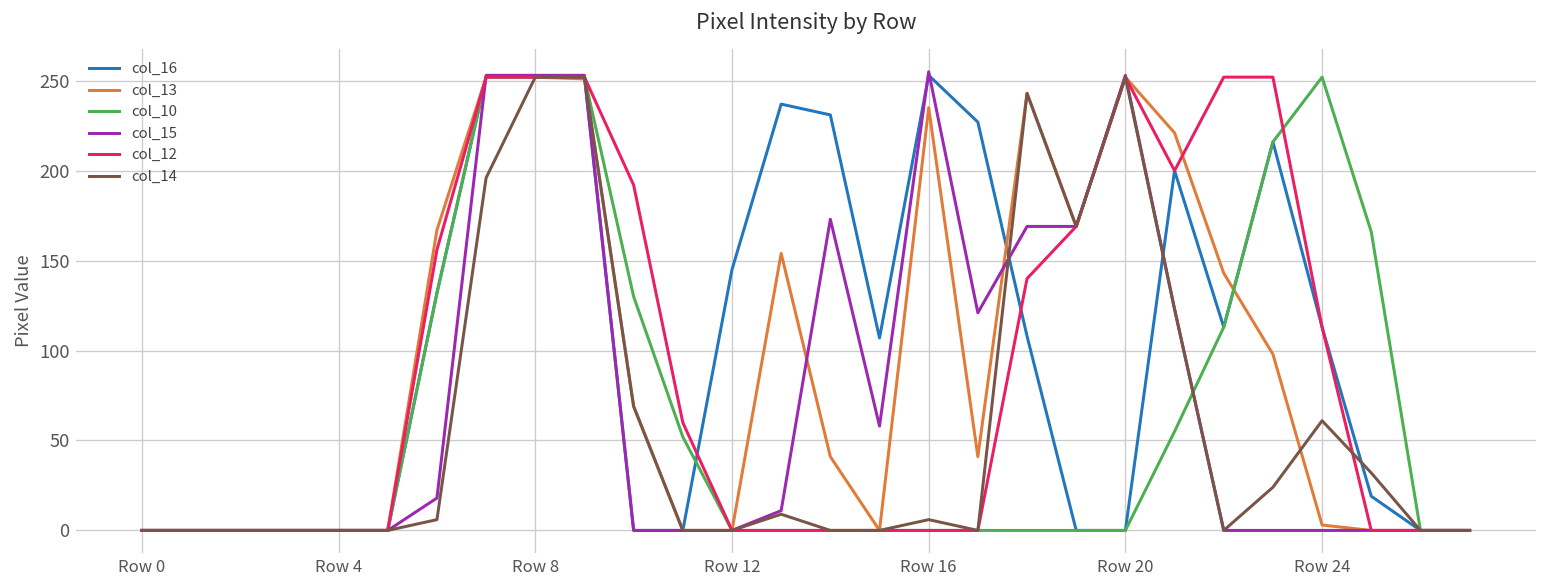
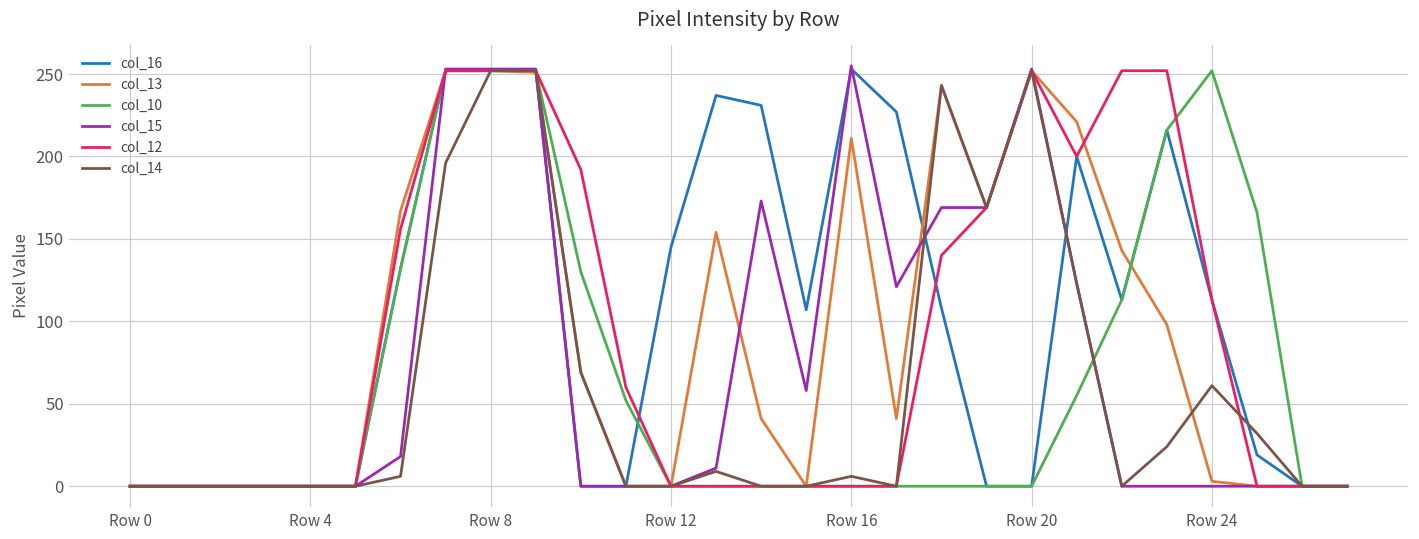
  {
    "col_16": {
      "Row 12": 145,
      "Row 16": 253
    },
    "col_13": {
-     "Row 16": 235,
+     "Row 16": 211,
      "Row 24": 3
    },
    "col_10": {
      "Row 24": 252
    },
    "col_15": {
      "Row 16": 255,
      "Row 24": 0
    },
    "col_14": {
      "Row 16": 6,
      "Row 24": 61
    }
  }
